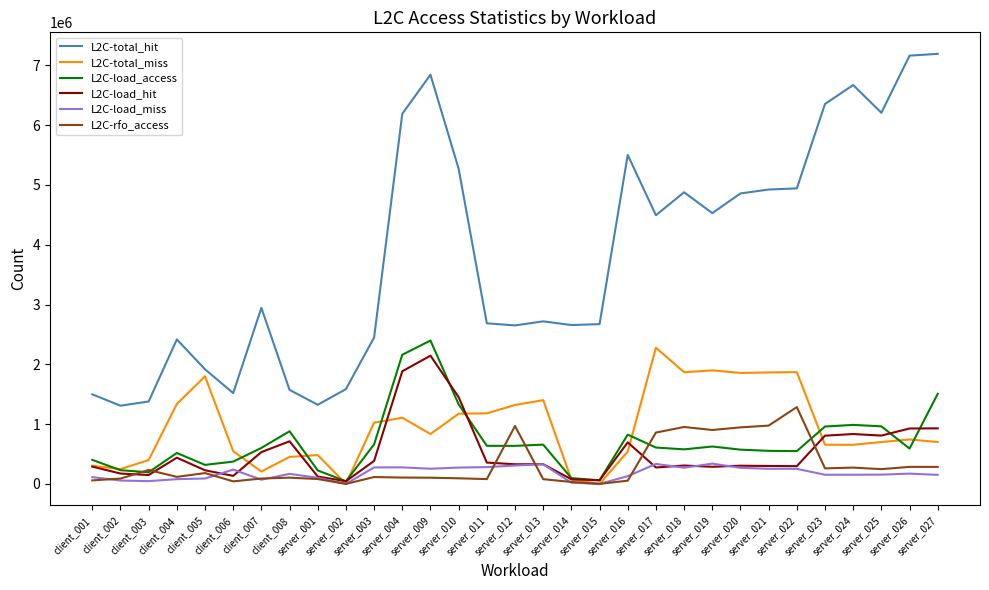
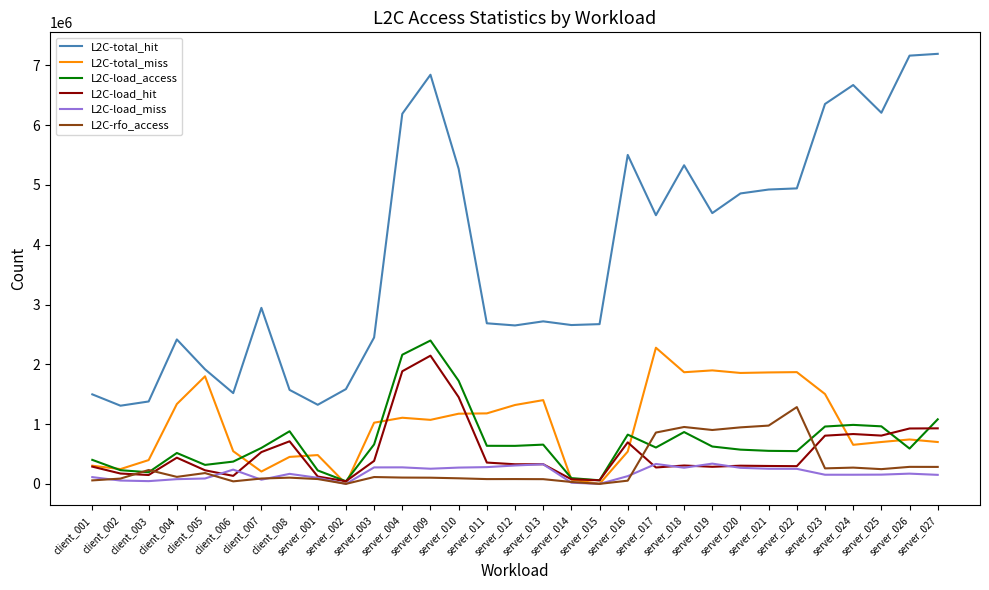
  {
    "L2C-total_hit": {
      "client_001": 1500000,
      "client_002": 1300000,
      "client_003": 1400000,
      "client_004": 2400000,
      "client_005": 1900000,
      "client_006": 1500000,
      "client_007": 2900000,
      "client_008": 1600000,
      "server_001": 1300000,
      "server_002": 1600000,
      "server_003": 2400000,
      "server_004": 6200000,
      "server_009": 6800000,
      "server_010": 5300000,
      "server_011": 2700000,
      "server_012": 2700000,
      "server_013": 2700000,
      "server_014": 2700000,
      "server_015": 2700000,
      "server_016": 5500000,
      "server_017": 4500000,
-     "server_018": 4900000,
+     "server_018": 5300000,
      "server_019": 4500000,
      "server_020": 4900000,
      "server_021": 4900000,
      "server_022": 4900000,
      "server_023": 6400000,
      "server_024": 6700000,
      "server_025": 6200000,
      "server_026": 7200000,
      "server_027": 7200000
    },
    "L2C-total_miss": {
      "client_003": 400000,
      "client_004": 1300000,
      "client_005": 1800000,
      "client_006": 500000,
      "client_007": 200000,
      "client_008": 500000,
      "server_001": 500000,
      "server_003": 1000000,
      "server_004": 1100000,
-     "server_009": 800000,
+     "server_009": 1100000,
      "server_010": 1200000,
      "server_011": 1200000,
      "server_012": 1300000,
      "server_013": 1400000,
      "server_016": 500000,
      "server_017": 2300000,
      "server_018": 1900000,
      "server_019": 1900000,
      "server_020": 1900000,
      "server_021": 1900000,
      "server_022": 1900000,
-     "server_023": 700000,
+     "server_023": 1500000,
      "server_024": 700000,
      "server_025": 700000,
      "server_026": 700000,
      "server_027": 700000
    },
    "L2C-load_access": {
      "client_001": 400000,
      "client_004": 500000,
      "client_005": 300000,
      "client_006": 400000,
      "client_007": 600000,
      "client_008": 900000,
      "server_001": 200000,
      "server_003": 700000,
      "server_004": 2200000,
      "server_009": 2400000,
-     "server_010": 1300000,
+     "server_010": 1700000,
      "server_011": 600000,
      "server_012": 600000,
      "server_013": 700000,
      "server_016": 800000,
      "server_017": 600000,
-     "server_018": 600000,
+     "server_018": 900000,
      "server_019": 600000,
      "server_020": 600000,
      "server_021": 600000,
      "server_022": 500000,
      "server_023": 1000000,
      "server_024": 1000000,
      "server_025": 1000000,
      "server_026": 600000,
-     "server_027": 1500000
+     "server_027": 1100000
    },
    "L2C-load_hit": {
      "client_002": 200000,
      "client_003": 100000,
      "client_004": 400000,
      "client_005": 200000,
      "client_006": 100000,
      "client_007": 500000,
      "client_008": 700000,
      "server_003": 400000,
      "server_004": 1900000,
      "server_009": 2100000,
      "server_010": 1500000,
      "server_011": 400000,
      "server_016": 700000,
      "server_017": 300000,
      "server_019": 300000,
      "server_021": 300000,
      "server_022": 300000,
      "server_023": 800000,
      "server_024": 800000,
      "server_025": 800000,
      "server_026": 900000,
      "server_027": 900000
    },
    "L2C-load_miss": {
      "client_001": 100000,
      "client_003": 0,
      "client_005": 100000,
      "client_006": 200000,
      "client_008": 200000,
      "server_003": 300000,
      "server_004": 300000,
      "server_009": 300000,
      "server_010": 300000,
      "server_011": 300000,
      "server_016": 100000,
      "server_017": 300000,
      "server_019": 300000,
      "server_021": 300000,
      "server_022": 300000,
      "server_023": 200000,
      "server_024": 200000,
      "server_025": 200000,
      "server_026": 200000,
      "server_027": 200000
    },
    "L2C-rfo_access": {
      "client_001": 100000,
      "client_005": 200000,
      "client_006": 0,
      "client_008": 100000,
      "server_003": 100000,
      "server_004": 100000,
      "server_009": 100000,
      "server_010": 100000,
      "server_011": 100000,
-     "server_012": 1000000,
+     "server_012": 100000,
      "server_013": 100000,
      "server_016": 100000,
      "server_017": 900000,
      "server_018": 1000000,
      "server_019": 900000,
      "server_020": 900000,
      "server_021": 1000000,
      "server_022": 1300000,
      "server_023": 300000,
      "server_024": 300000,
      "server_025": 200000,
      "server_026": 300000,
      "server_027": 300000
    }
  }
